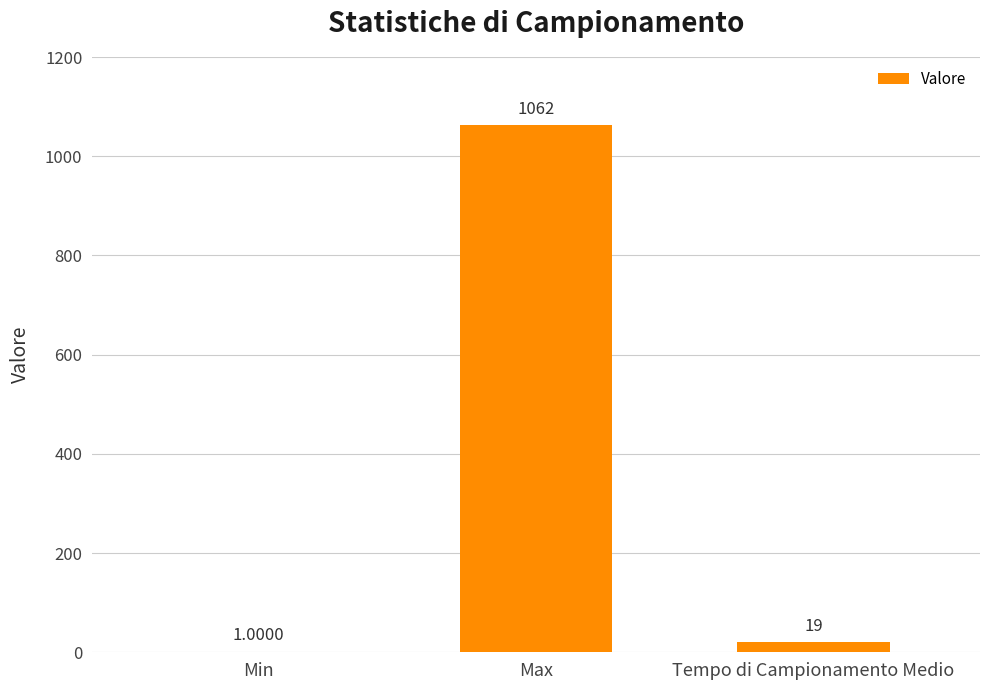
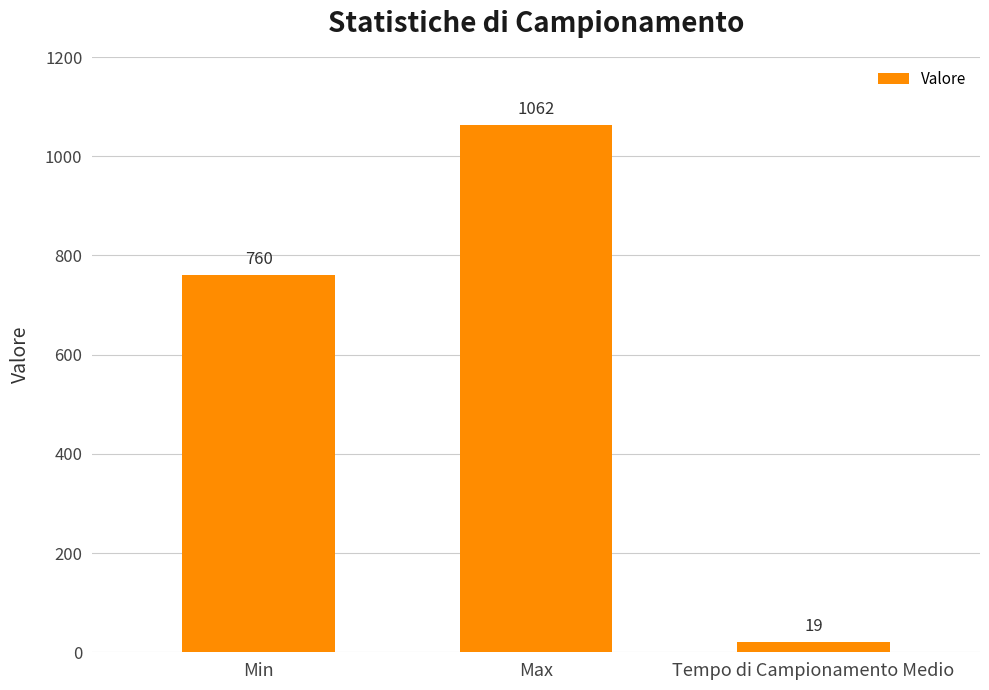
  {
-   "Min": 1.0000,
+   "Min": 760,
    "Max": 1062
  }
